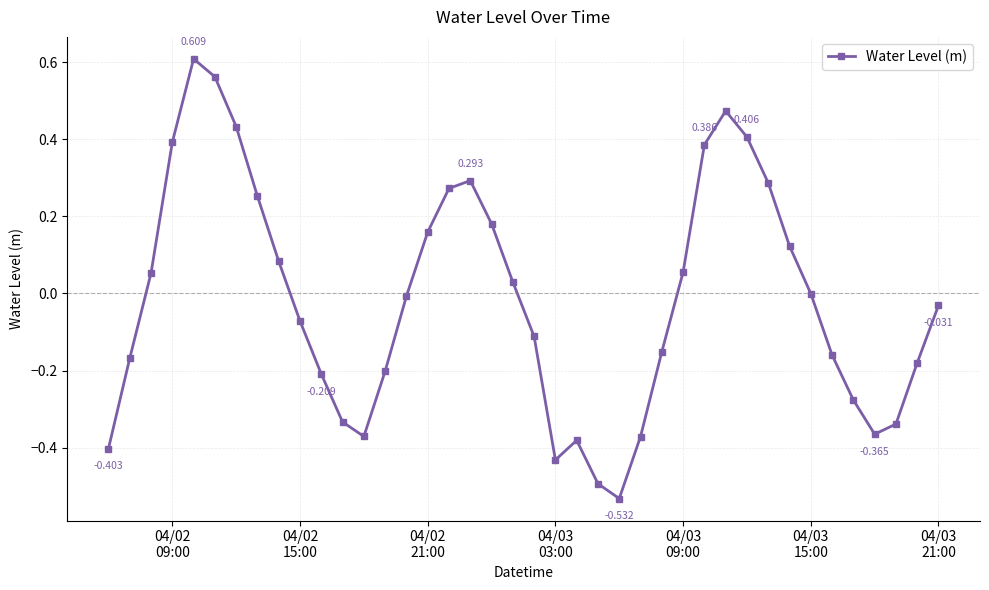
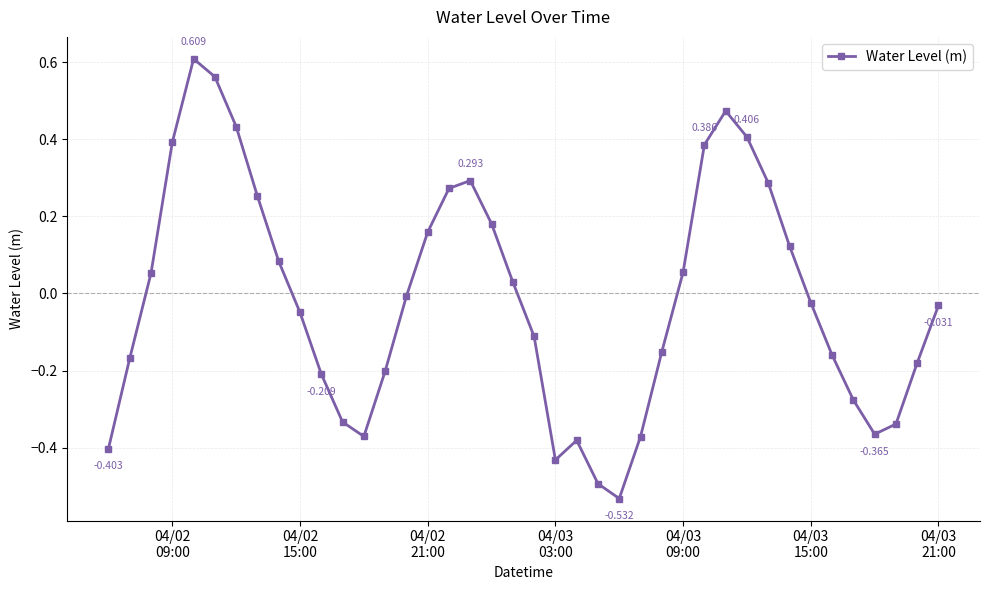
  {
    "04/02 09:00": 0.39,
-   "04/02 15:00": -0.07,
+   "04/02 15:00": -0.05,
    "04/02 21:00": 0.16,
    "04/03 03:00": -0.43,
    "04/03 09:00": 0.06,
-   "04/03 15:00": 0.00
+   "04/03 15:00": -0.02
  }
